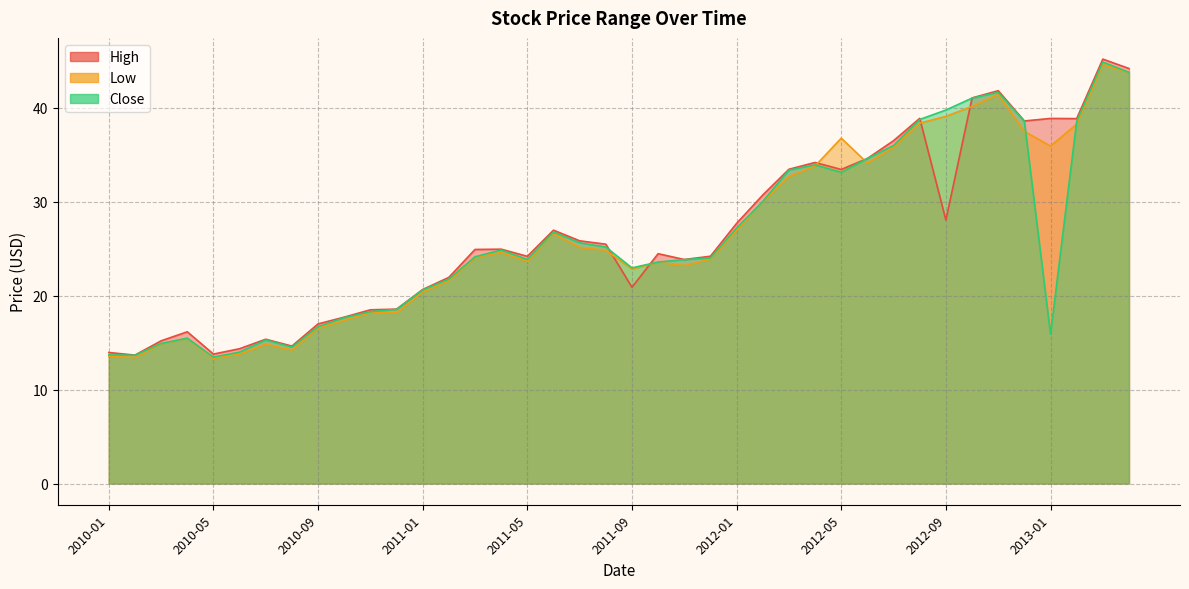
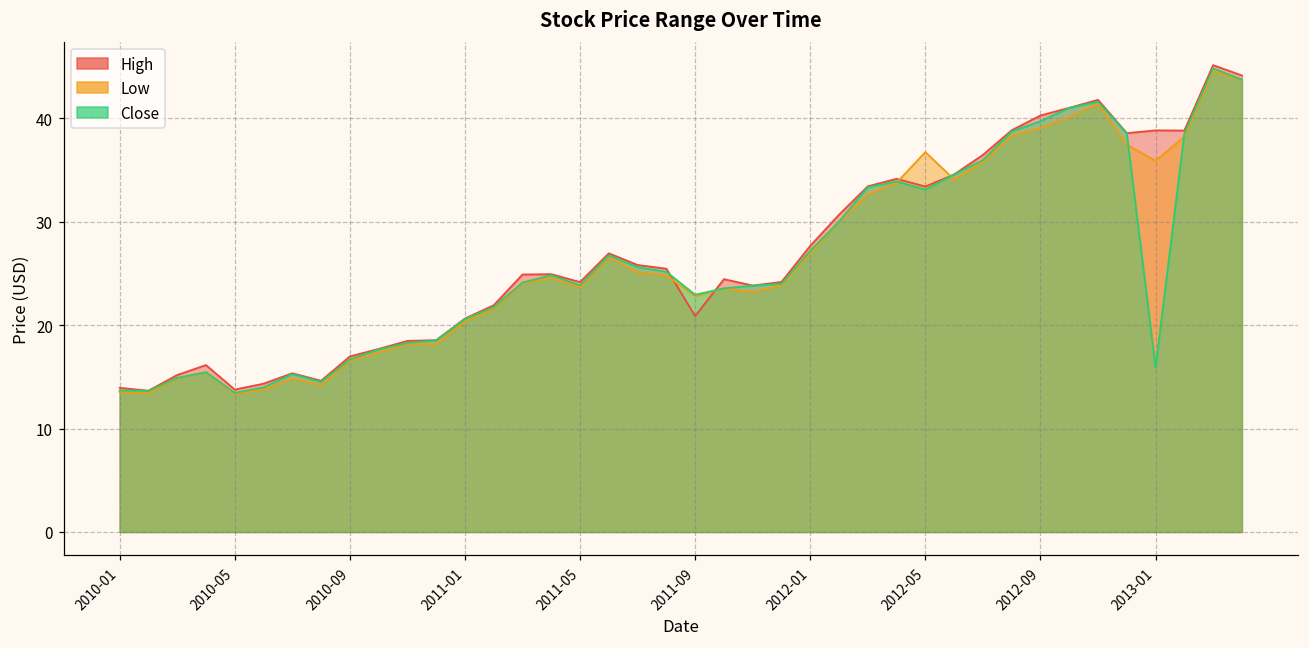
  {
    "High": {
      "2010-05": 14,
      "2010-09": 17,
      "2011-05": 24,
      "2011-09": 21,
      "2012-01": 28,
      "2012-05": 33,
-     "2012-09": 28,
+     "2012-09": 40,
      "2013-01": 39
    },
    "Low": {
      "2012-05": 37,
      "2012-09": 39,
      "2013-01": 36
    },
    "Close": {
      "2012-05": 33,
      "2012-09": 40,
      "2013-01": 16
    }
  }
